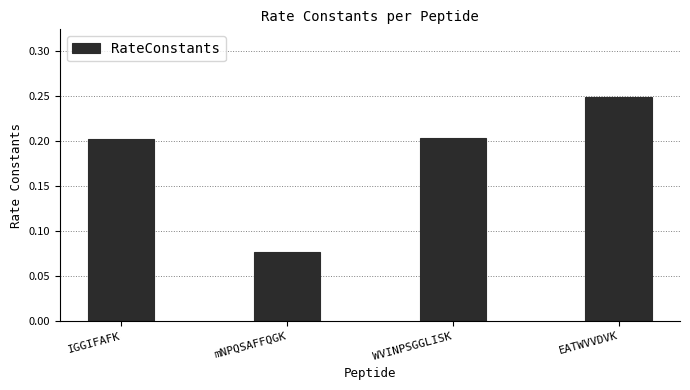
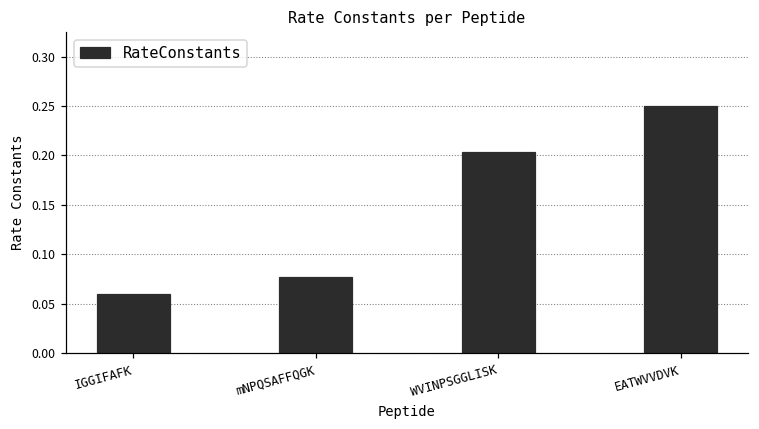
  {
-   "IGGIFAFK": 0.20,
+   "IGGIFAFK": 0.06,
    "mNPQSAFFQGK": 0.08,
    "WVINPSGGLISK": 0.20,
    "EATWVVDVK": 0.25
  }
